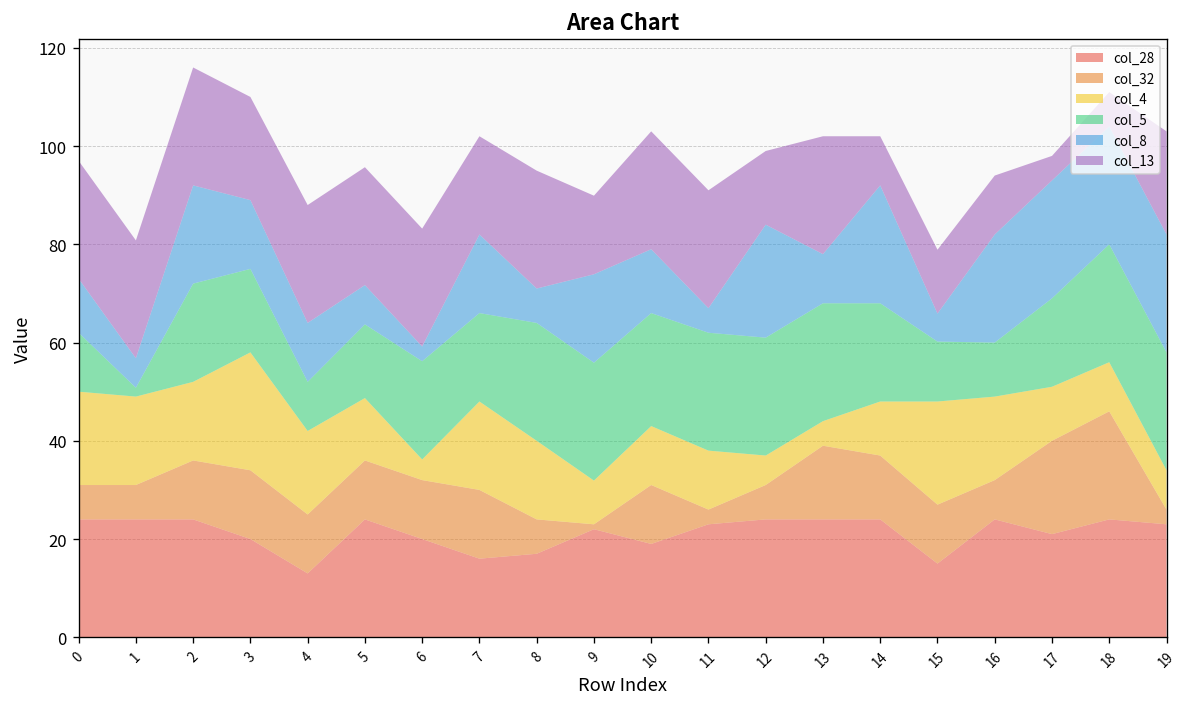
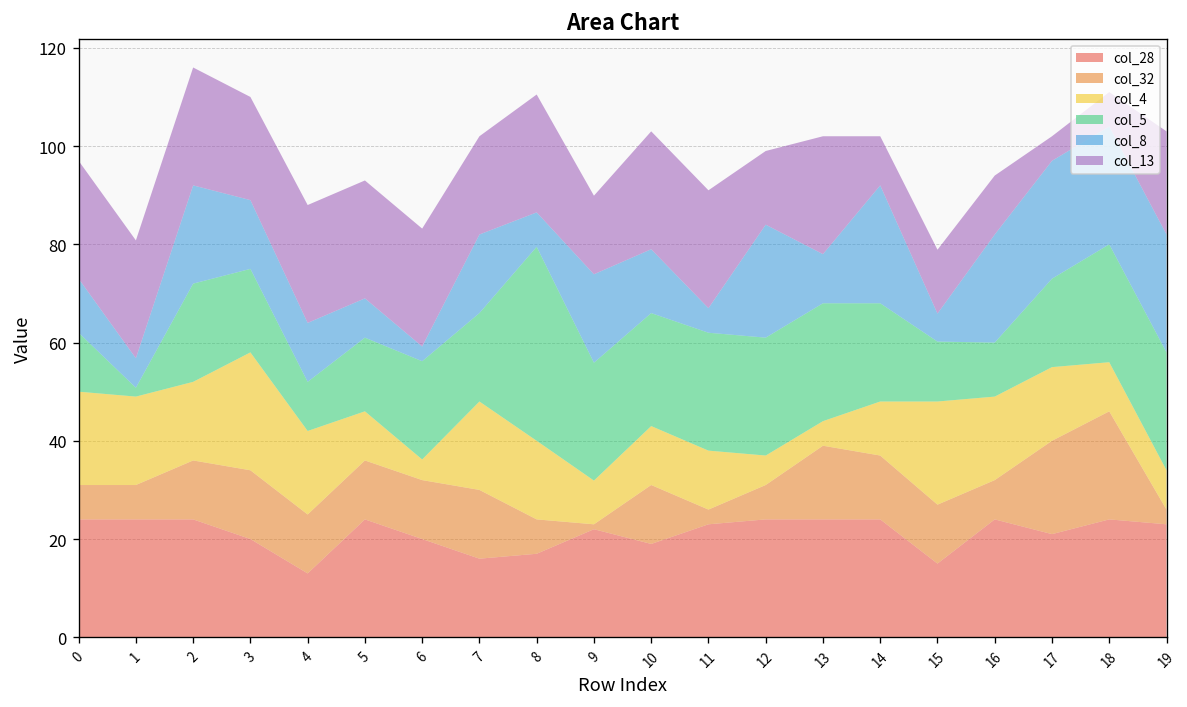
  {
    "col_4": {
      "0": 19,
      "1": 18,
      "2": 16,
      "3": 24,
      "4": 17,
-     "5": 13,
+     "5": 10,
      "6": 4,
      "7": 18,
      "8": 16,
      "9": 9,
      "10": 12,
      "11": 12,
      "12": 6,
      "13": 5,
      "14": 11,
      "15": 21,
      "16": 17,
-     "17": 11,
+     "17": 15,
      "18": 10,
      "19": 8
    },
    "col_5": {
      "0": 12,
      "1": 2,
      "2": 20,
      "3": 17,
      "4": 10,
      "5": 15,
      "6": 20,
      "7": 18,
-     "8": 24,
+     "8": 40,
      "9": 24,
      "10": 23,
      "11": 24,
      "12": 24,
      "13": 24,
      "14": 20,
      "15": 12,
      "16": 11,
      "17": 18,
      "18": 24,
      "19": 24
    },
    "col_8": {
      "0": 11,
      "1": 6,
      "2": 20,
      "3": 14,
      "4": 12,
      "5": 8,
      "6": 3,
      "7": 16,
      "8": 7,
      "9": 18,
      "10": 13,
      "11": 5,
      "12": 23,
      "13": 10,
      "14": 24,
      "15": 6,
      "16": 22,
      "17": 24,
      "19": 24
    },
    "col_13": {
      "0": 24,
      "1": 24,
      "2": 24,
      "3": 21,
      "4": 24,
      "5": 24,
      "6": 24,
      "7": 20,
      "8": 24,
      "9": 16,
      "10": 24,
      "11": 24,
      "12": 15,
      "13": 24,
      "14": 10,
      "15": 13,
      "16": 12,
      "17": 5,
      "19": 21
    }
  }
